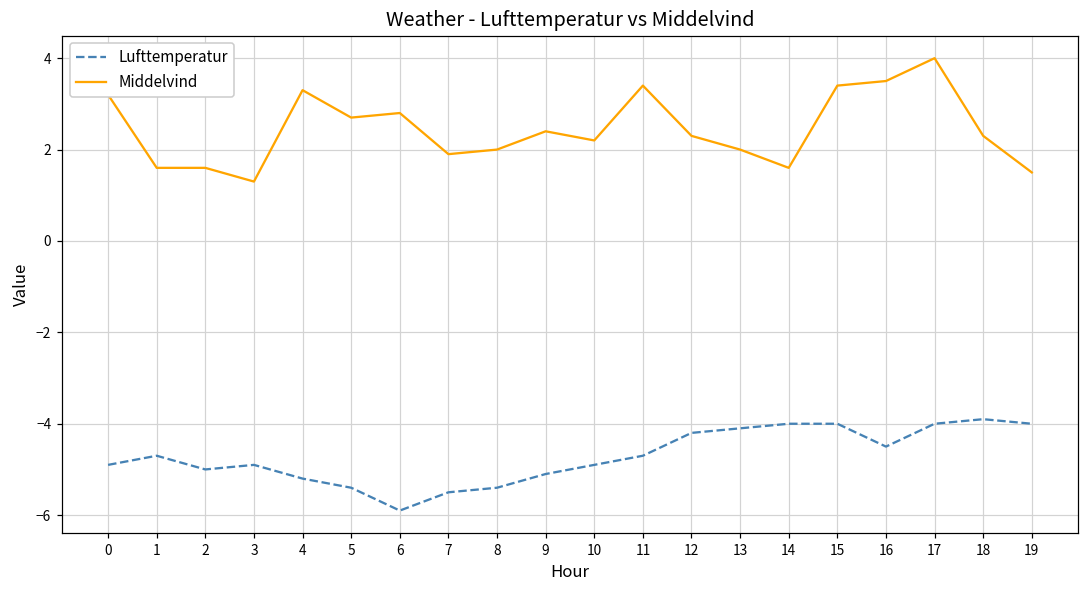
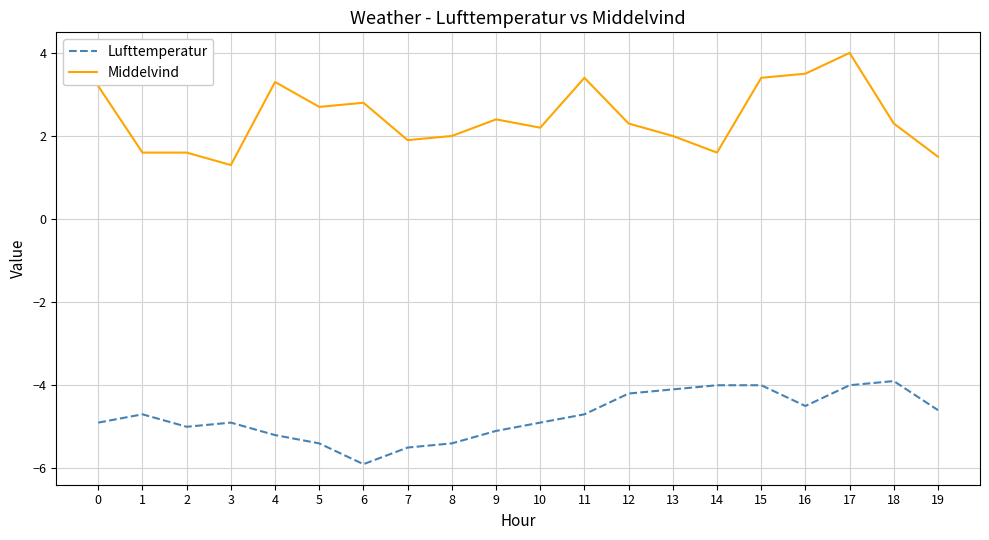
  {
    "Lufttemperatur": {
      "0": -4.9,
      "1": -4.7,
      "2": -5.0,
      "3": -4.9,
      "4": -5.2,
      "5": -5.4,
      "6": -5.9,
      "7": -5.5,
      "8": -5.4,
      "9": -5.1,
      "10": -4.9,
      "11": -4.7,
      "12": -4.2,
      "13": -4.1,
      "14": -4.0,
      "15": -4.0,
      "16": -4.5,
      "17": -4.0,
      "18": -3.9,
-     "19": -4.0
+     "19": -4.6
    },
    "Middelvind": {
      "0": 3.2,
      "1": 1.6,
      "2": 1.6,
      "3": 1.3,
      "4": 3.3,
      "5": 2.7,
      "6": 2.8,
      "7": 1.9,
      "8": 2.0,
      "9": 2.4,
      "10": 2.2,
      "11": 3.4,
      "12": 2.3,
      "13": 2.0,
      "14": 1.6,
      "15": 3.4,
      "16": 3.5,
      "17": 4.0,
      "18": 2.3,
      "19": 1.5
    }
  }
